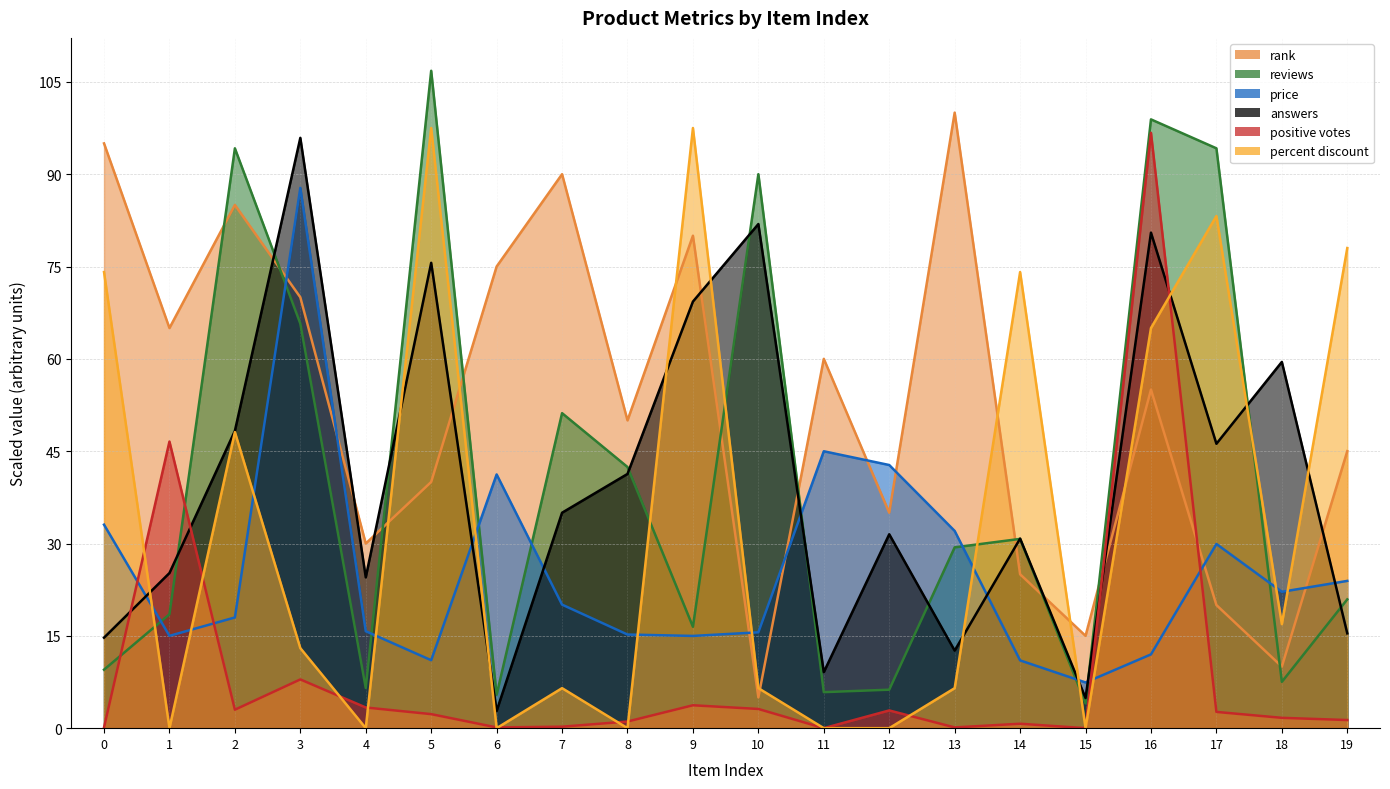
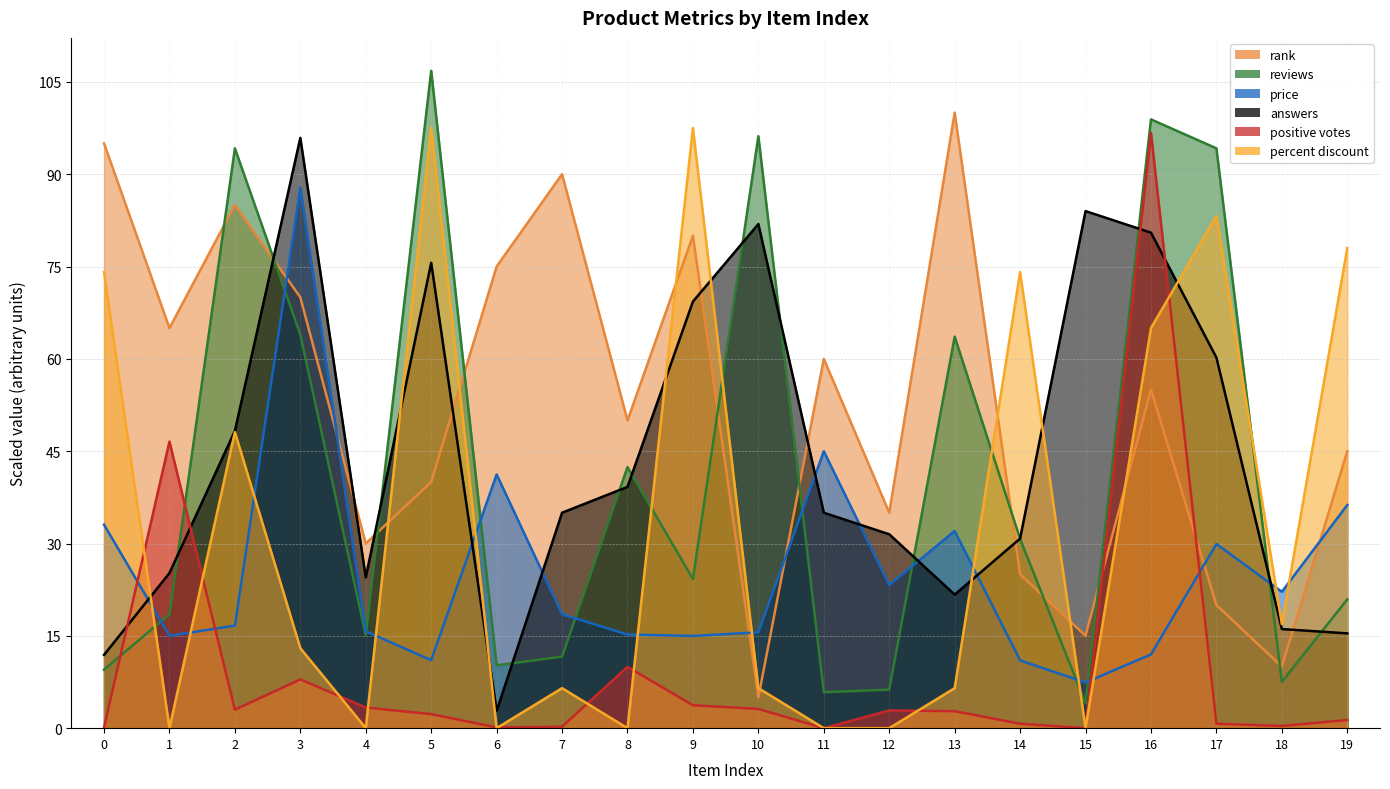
  {
    "reviews": {
      "0": 10,
      "1": 19,
      "2": 94,
-     "3": 66,
-     "4": 7,
+     "3": 64,
+     "4": 15,
      "5": 107,
-     "6": 5,
-     "7": 51,
+     "6": 10,
+     "7": 12,
      "8": 42,
-     "9": 16,
-     "10": 90,
+     "9": 24,
+     "10": 96,
      "11": 6,
      "12": 6,
-     "13": 29,
+     "13": 64,
      "15": 4,
      "16": 99,
      "17": 94,
      "18": 8,
      "19": 21
    },
    "price": {
      "0": 33,
      "1": 15,
-     "2": 18,
+     "2": 17,
      "3": 88,
      "4": 16,
      "5": 11,
      "6": 41,
-     "7": 20,
+     "7": 19,
      "8": 15,
      "9": 15,
      "10": 16,
      "11": 45,
-     "12": 43,
+     "12": 23,
      "13": 32,
      "14": 11,
      "15": 7,
      "16": 12,
      "17": 30,
      "18": 22,
-     "19": 24
+     "19": 36
    },
    "answers": {
-     "0": 15,
+     "0": 12,
      "1": 25,
      "3": 96,
      "4": 25,
      "5": 76,
      "6": 3,
      "7": 35,
-     "8": 41,
+     "8": 39,
      "9": 69,
      "10": 82,
-     "11": 9,
+     "11": 35,
      "12": 31,
-     "13": 13,
-     "15": 5,
+     "13": 22,
+     "15": 84,
      "16": 81,
-     "17": 46,
-     "18": 59,
+     "17": 60,
+     "18": 16,
      "19": 15
    },
    "positive votes": {
      "0": 0,
      "1": 47,
      "2": 3,
      "3": 8,
      "4": 3,
      "5": 2,
      "7": 0,
-     "8": 1,
+     "8": 10,
      "9": 4,
      "10": 3,
      "12": 3,
-     "13": 0,
+     "13": 3,
      "14": 1,
      "16": 97,
-     "17": 3,
-     "18": 2,
+     "17": 1,
+     "18": 0,
      "19": 1
    }
  }
